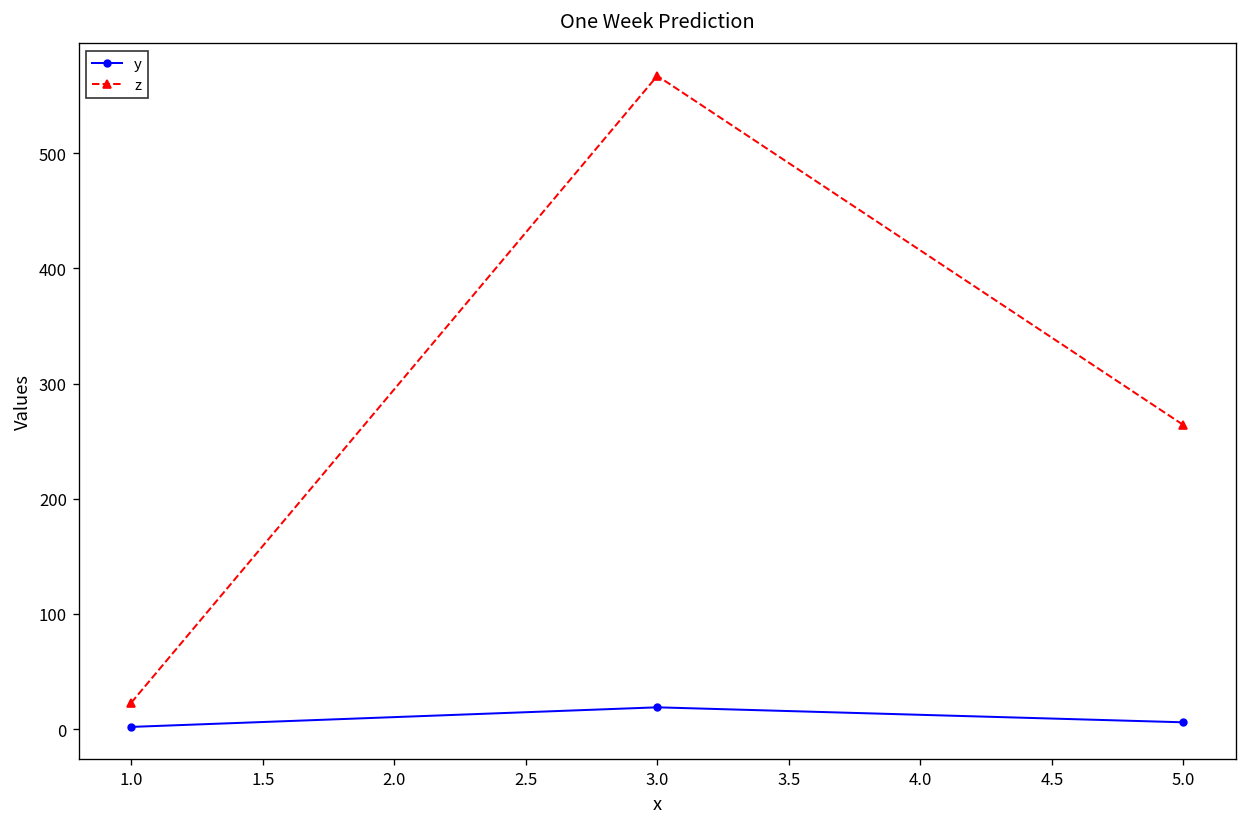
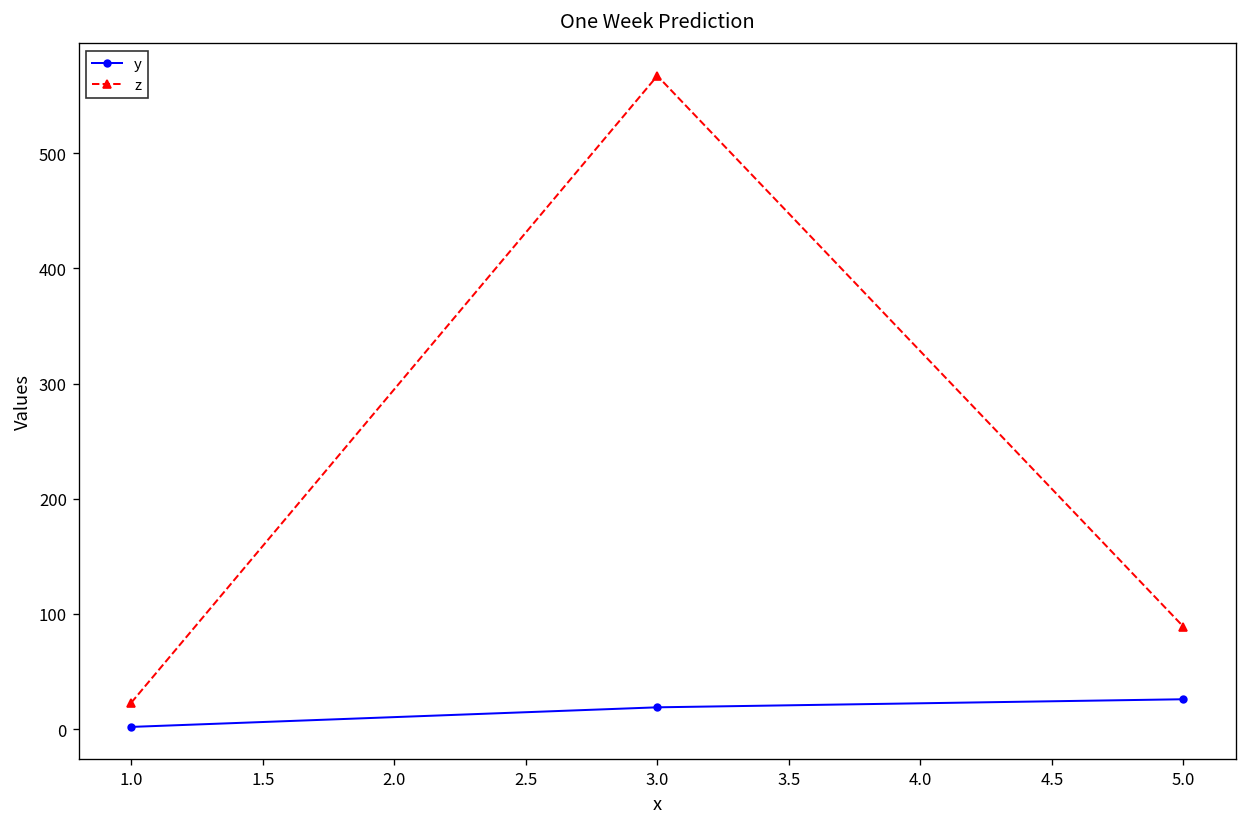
  {
    "y": {
      "1.0": 0,
      "3.0": 20,
-     "5.0": 10
+     "5.0": 30
    },
    "z": {
      "1.0": 20,
      "3.0": 570,
-     "5.0": 260
+     "5.0": 90
    }
  }
